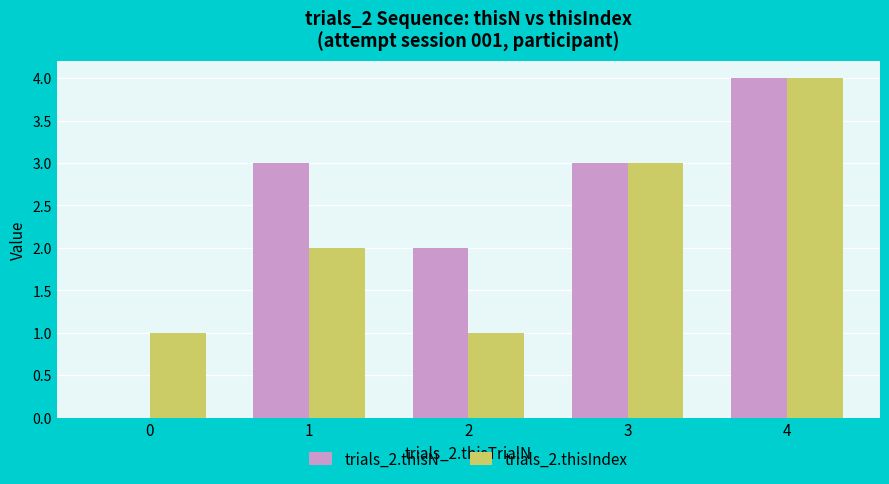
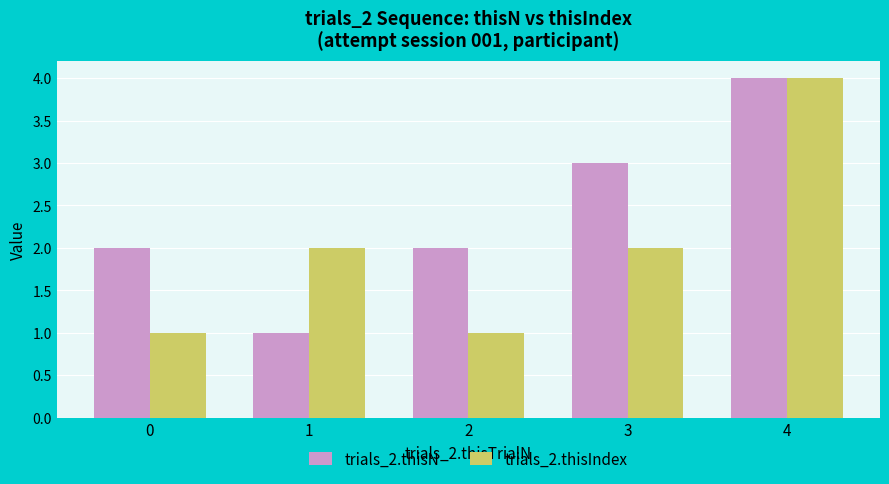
  {
    "trials_2.thisN": {
-     "0": 0,
-     "1": 3,
+     "0": 2,
+     "1": 1,
      "2": 2,
      "3": 3,
      "4": 4
    },
    "trials_2.thisIndex": {
      "0": 1,
      "1": 2,
      "2": 1,
-     "3": 3,
+     "3": 2,
      "4": 4
    }
  }
